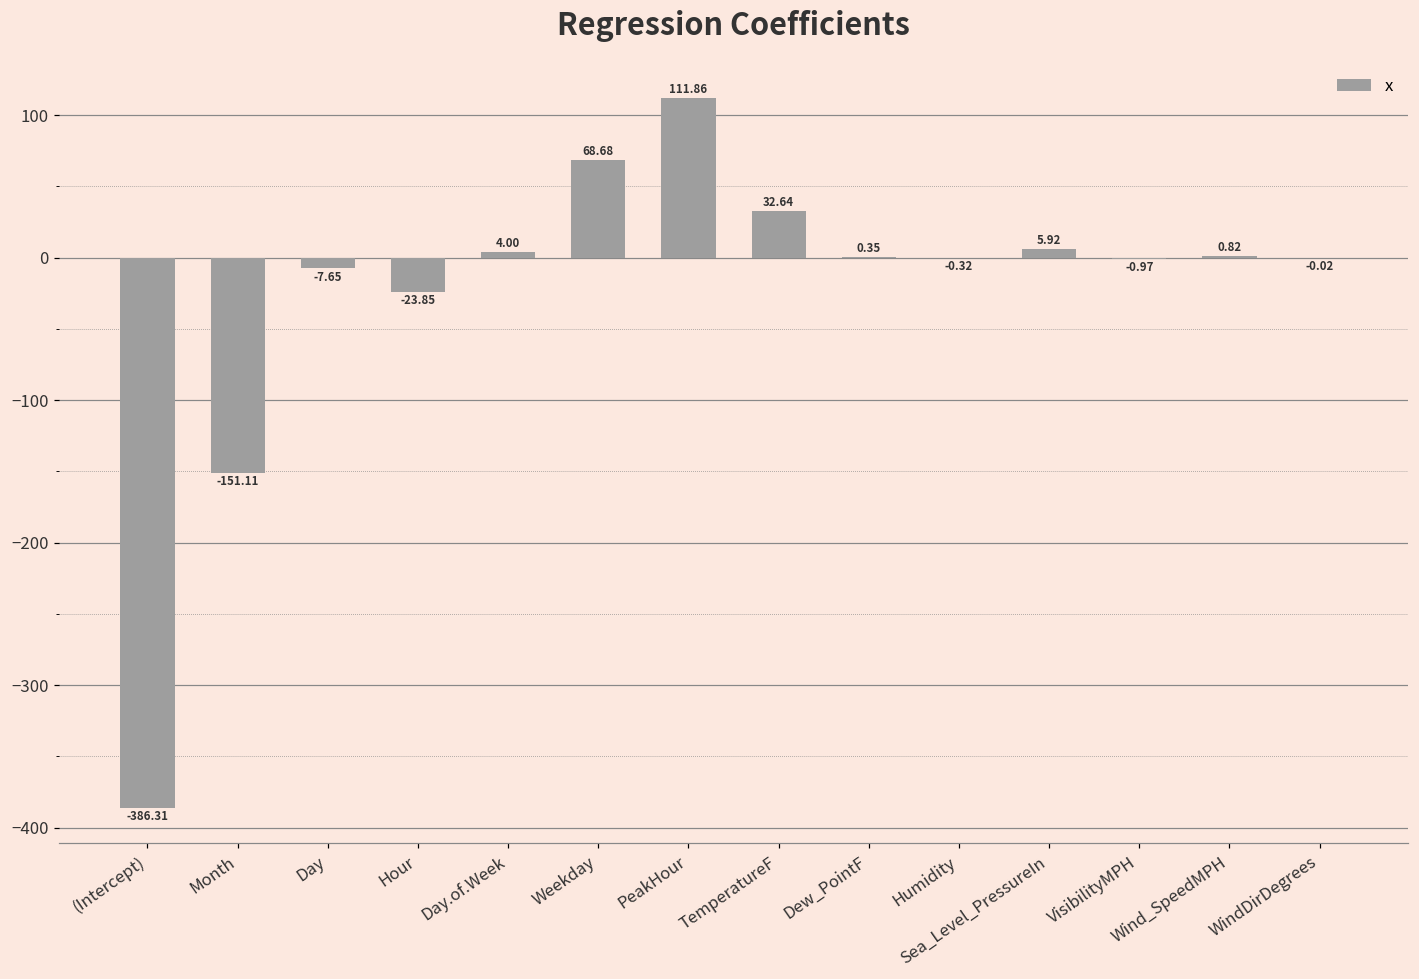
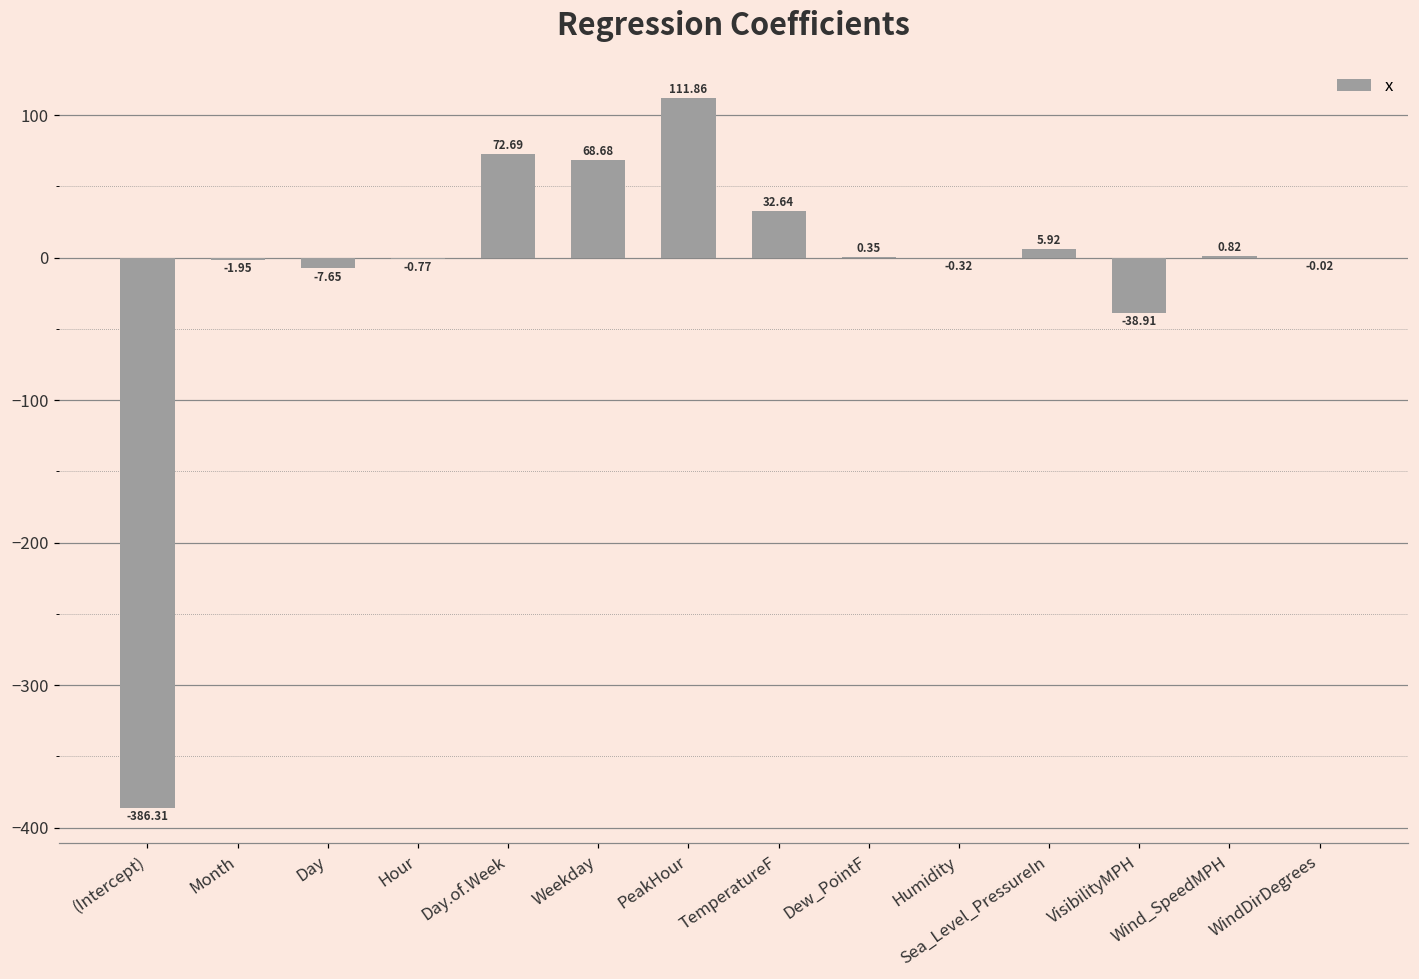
  {
    "(Intercept)": -386.31,
-   "Month": -151.11,
+   "Month": -1.95,
    "Day": -7.65,
-   "Hour": -23.85,
-   "Day.of.Week": 4.00,
+   "Hour": -0.77,
+   "Day.of.Week": 72.69,
    "Weekday": 68.68,
    "PeakHour": 111.86,
    "TemperatureF": 32.64,
    "Dew_PointF": 0.35,
    "Humidity": -0.32,
    "Sea_Level_PressureIn": 5.92,
-   "VisibilityMPH": -0.97,
+   "VisibilityMPH": -38.91,
    "Wind_SpeedMPH": 0.82,
    "WindDirDegrees": -0.02
  }
